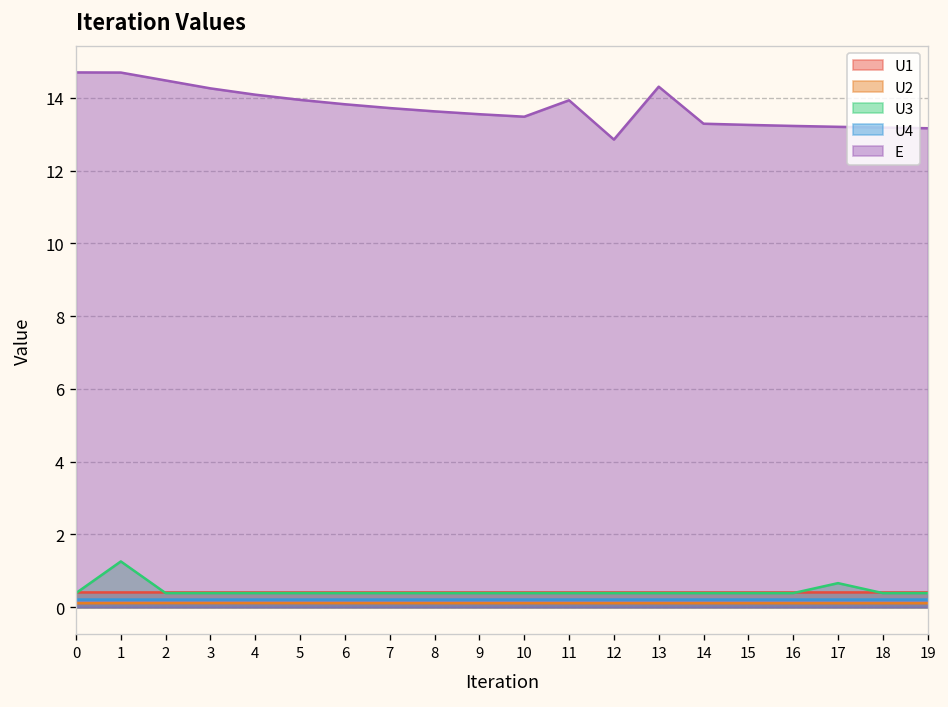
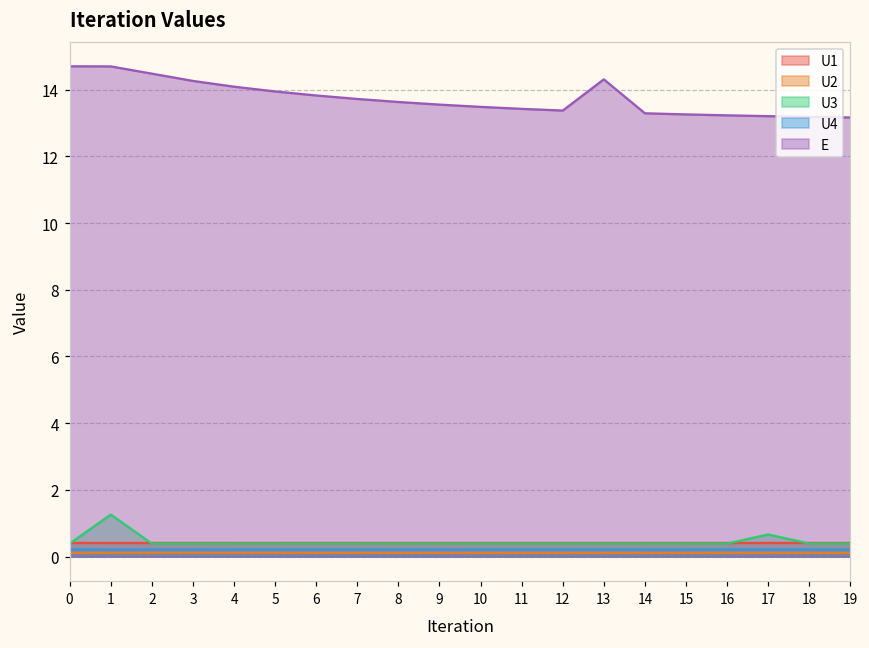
  {
    "U3": {
      "1": 1.3,
      "17": 0.7
    },
    "U4": {
      "0": 0.2,
      "1": 0.2,
      "2": 0.2,
      "3": 0.2,
      "4": 0.2,
      "5": 0.2,
      "6": 0.2,
      "7": 0.2,
      "8": 0.2,
      "9": 0.2,
      "10": 0.2,
      "11": 0.2,
      "12": 0.2,
      "13": 0.2,
      "14": 0.2,
      "15": 0.2,
      "16": 0.2,
      "17": 0.2,
      "18": 0.2,
      "19": 0.2
    },
    "E": {
      "0": 14.7,
      "1": 14.7,
      "2": 14.5,
      "3": 14.3,
      "4": 14.1,
      "5": 13.9,
      "6": 13.8,
      "7": 13.7,
      "8": 13.6,
      "9": 13.6,
      "10": 13.5,
-     "11": 13.9,
-     "12": 12.9,
+     "11": 13.4,
+     "12": 13.4,
      "13": 14.3,
      "14": 13.3,
      "15": 13.3,
      "16": 13.2,
      "17": 13.2,
      "19": 13.2
    }
  }
